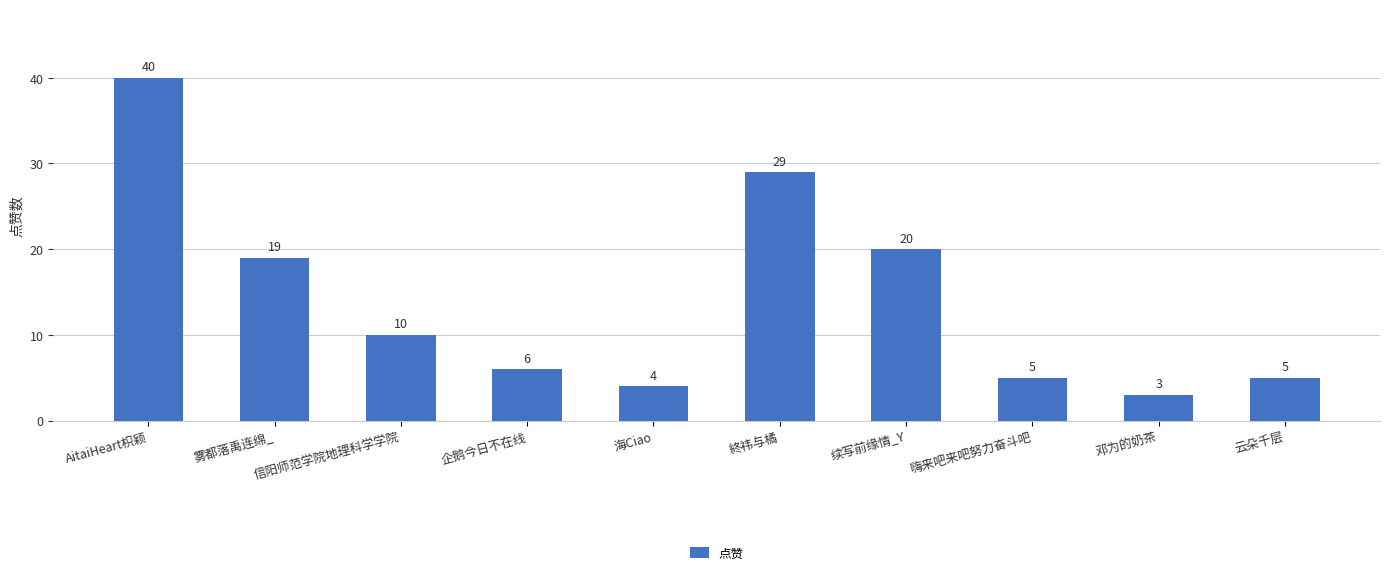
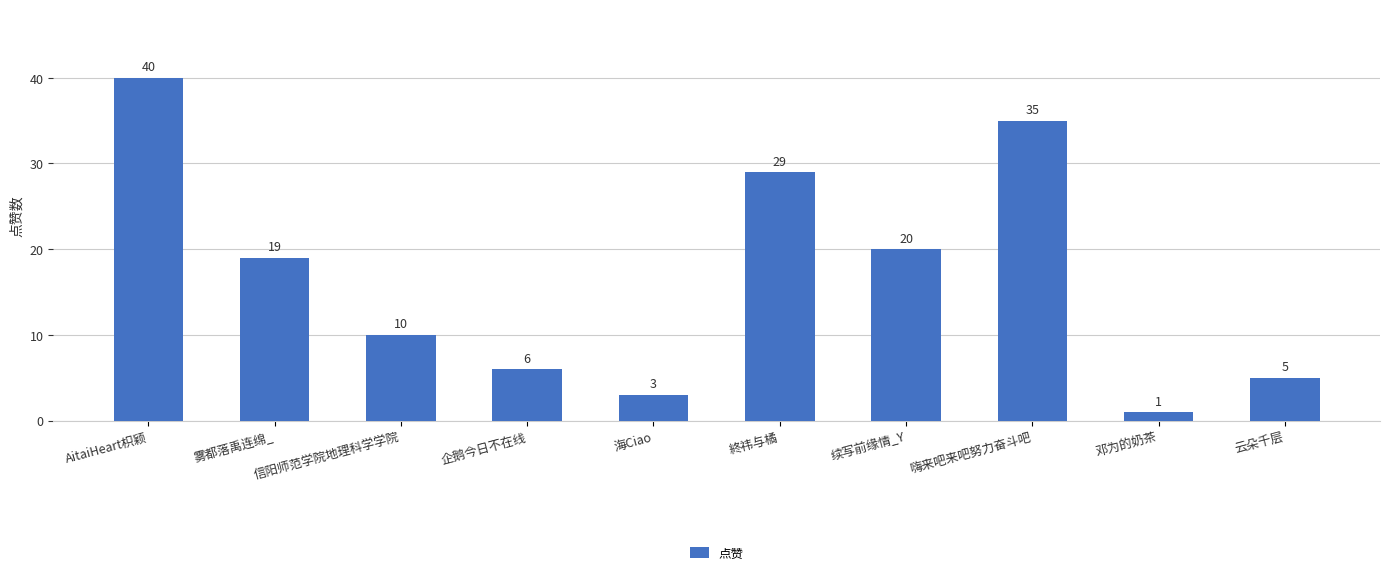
  {
    "AitaiHeart枳颖": 40,
    "雾都落禹连绵_": 19,
    "信阳师范学院地理科学学院": 10,
    "企鹅今日不在线": 6,
-   "海Ciao": 4,
+   "海Ciao": 3,
    "終祎与橘": 29,
    "续写前缘情_Y": 20,
-   "嗨来吧来吧努力奋斗吧": 5,
-   "邓为的奶茶": 3,
+   "嗨来吧来吧努力奋斗吧": 35,
+   "邓为的奶茶": 1,
    "云朵千层": 5
  }
